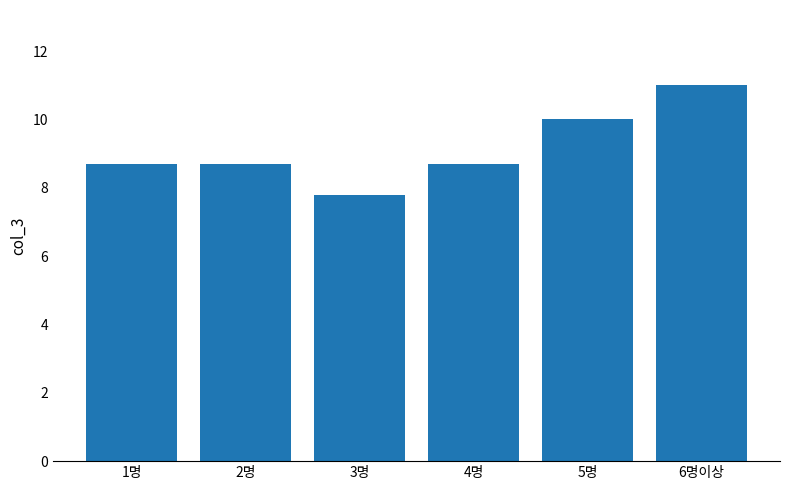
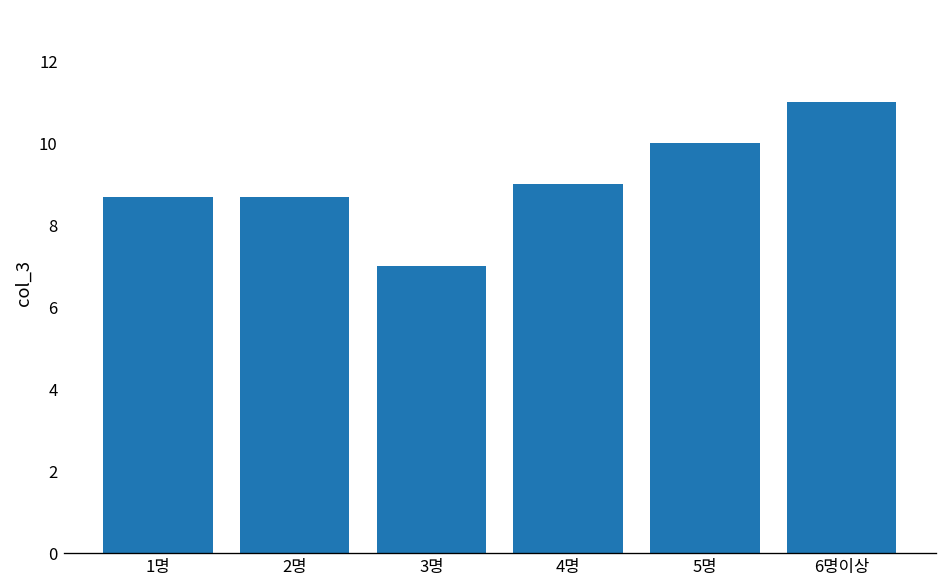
  {
    "1명": 8.7,
    "2명": 8.7,
-   "3명": 7.8,
-   "4명": 8.7,
+   "3명": 7.0,
+   "4명": 9.0,
    "5명": 10.0,
    "6명이상": 11.0
  }
